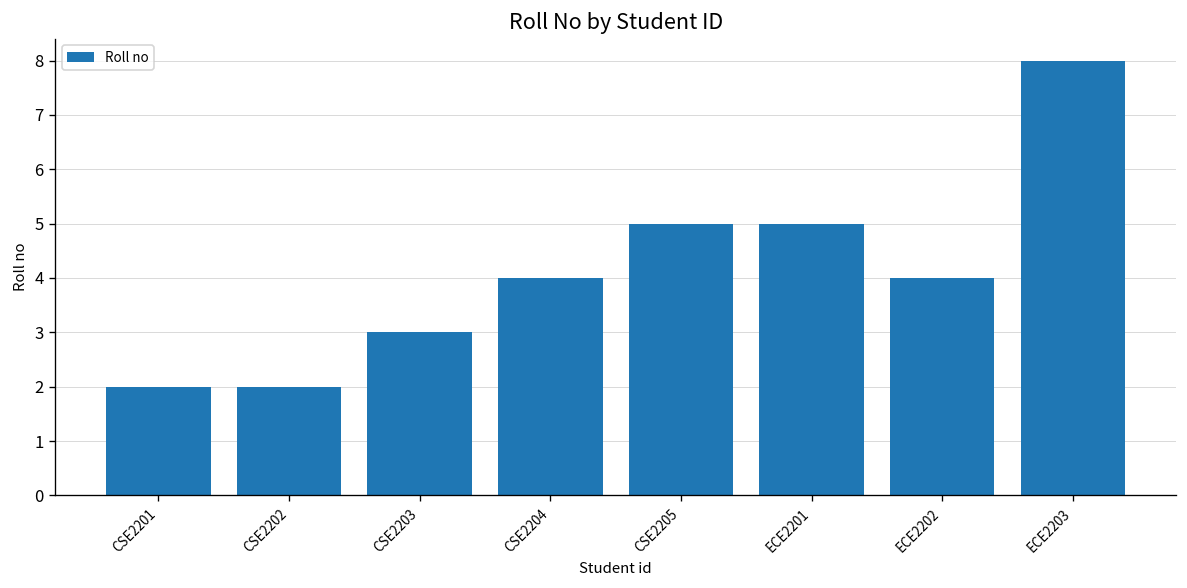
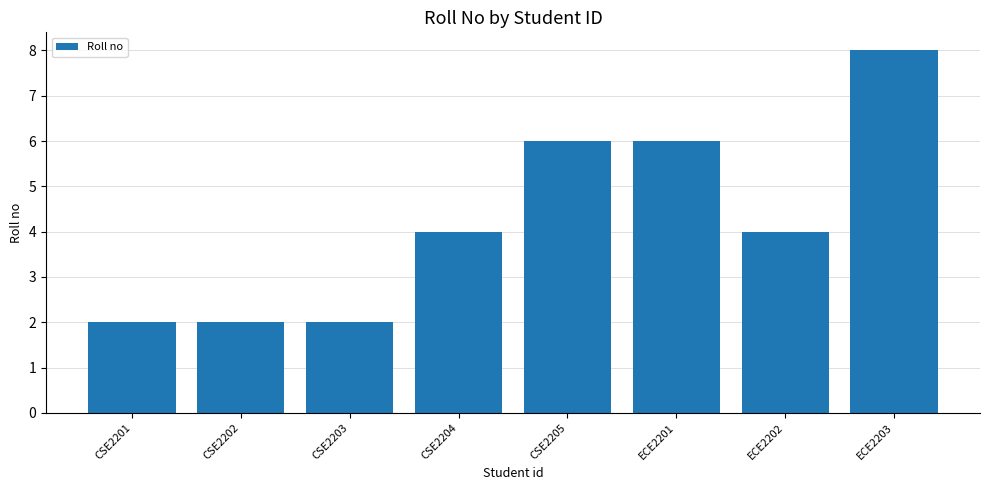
  {
    "CSE2201": 2,
    "CSE2202": 2,
-   "CSE2203": 3,
+   "CSE2203": 2,
    "CSE2204": 4,
-   "CSE2205": 5,
-   "ECE2201": 5,
+   "CSE2205": 6,
+   "ECE2201": 6,
    "ECE2202": 4,
    "ECE2203": 8
  }
